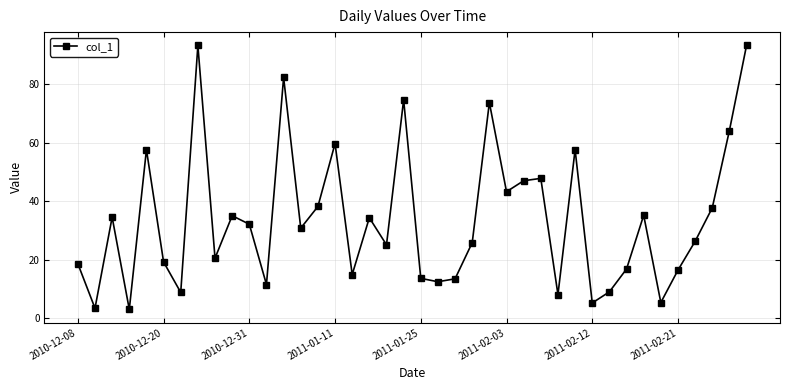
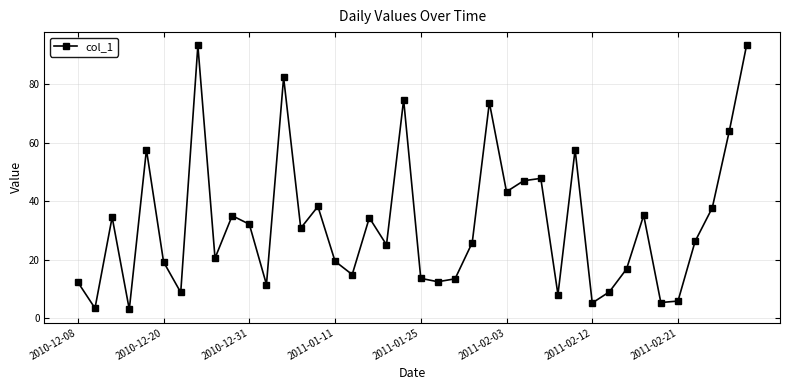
  {
-   "2010-12-08": 19,
+   "2010-12-08": 12,
    "2010-12-20": 19,
    "2010-12-31": 32,
-   "2011-01-11": 60,
+   "2011-01-11": 19,
    "2011-01-25": 14,
    "2011-02-03": 43,
    "2011-02-12": 5,
-   "2011-02-21": 16
+   "2011-02-21": 6
  }
